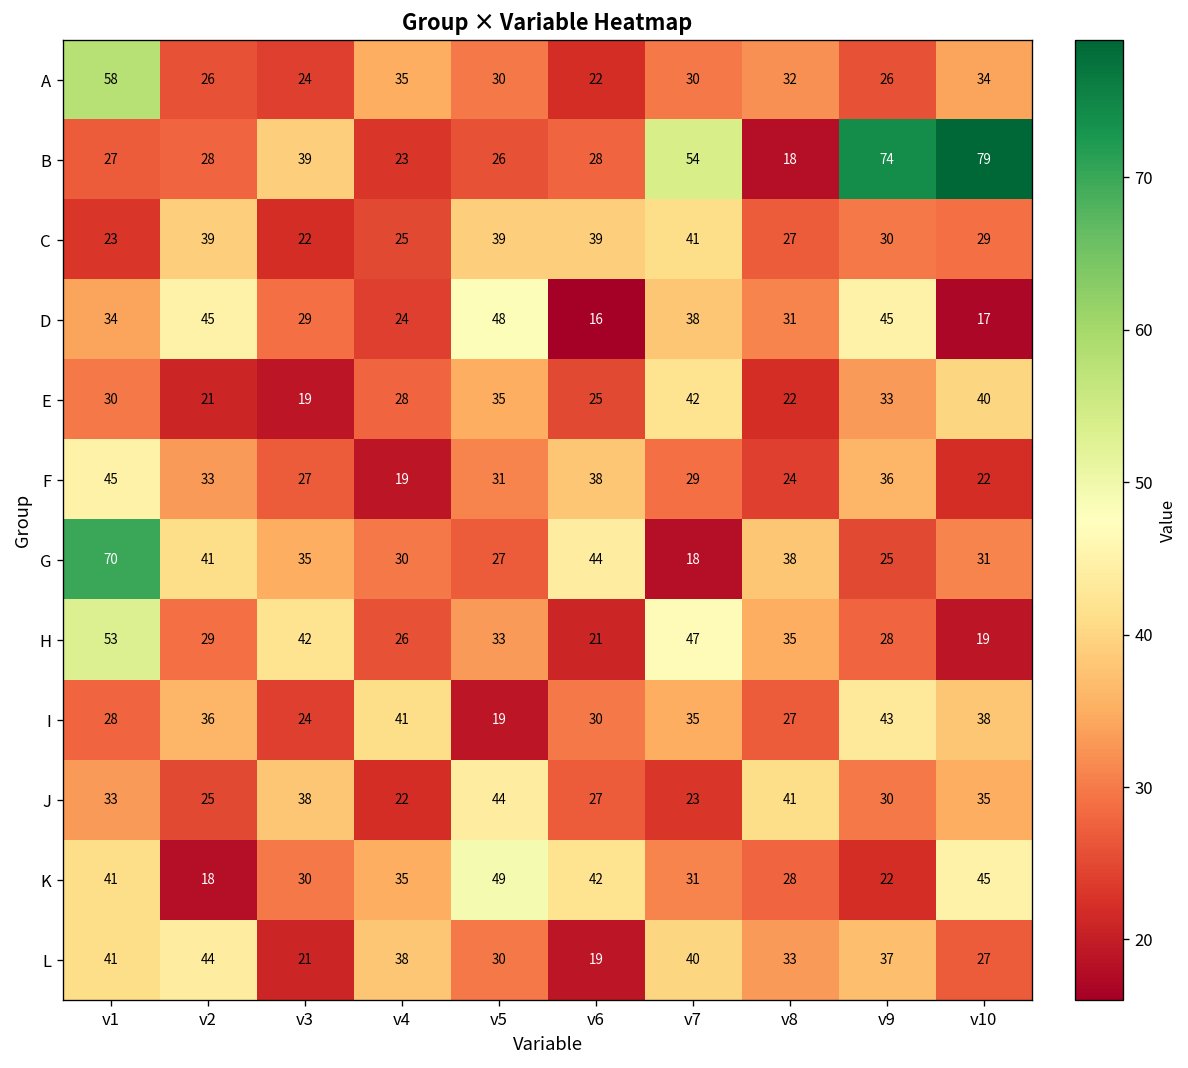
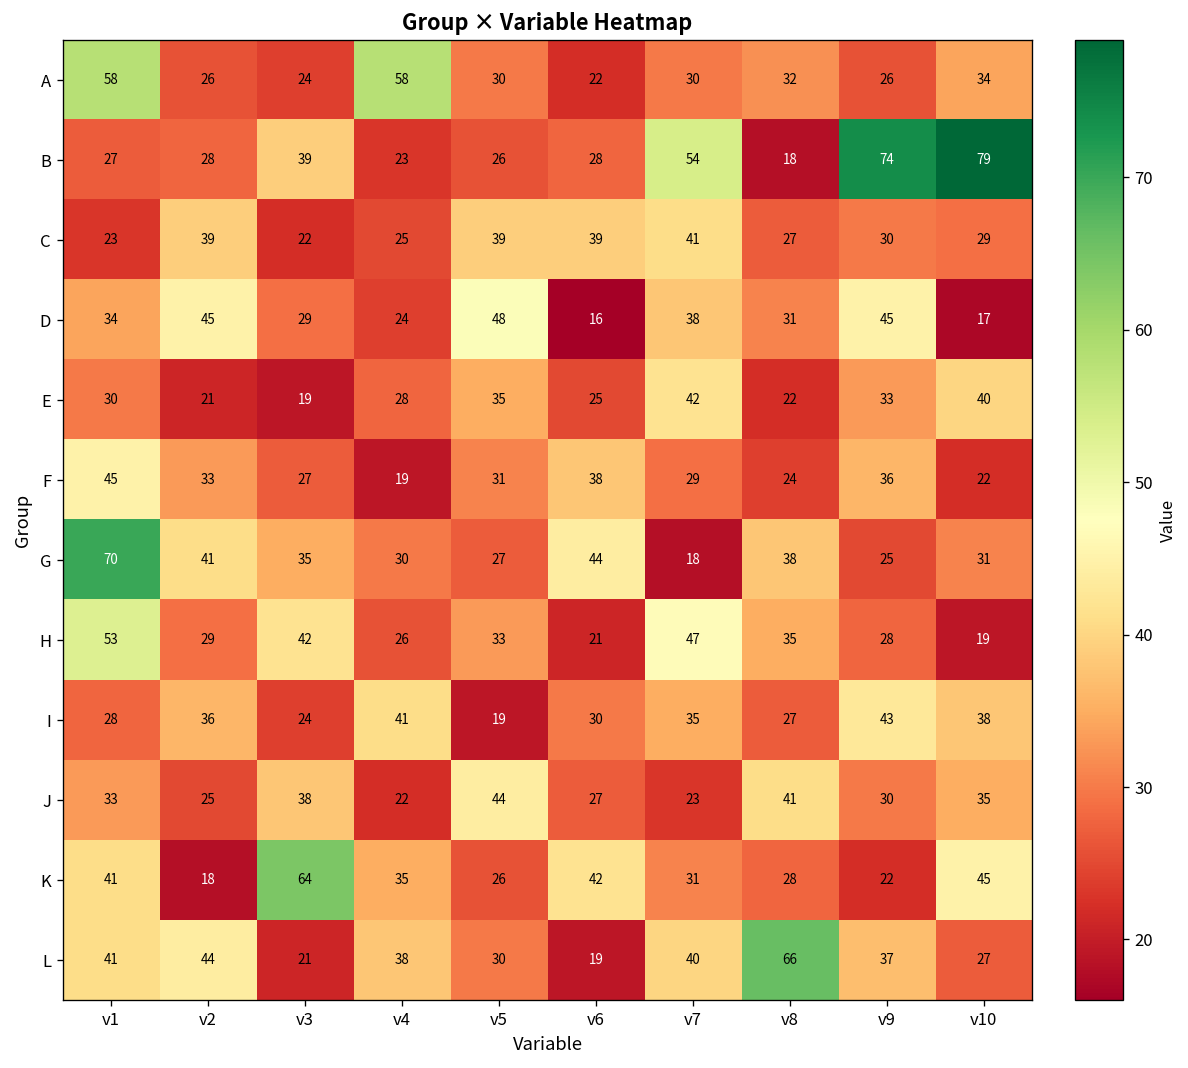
  {
    "A": {
      "v1": 58,
      "v2": 26,
      "v3": 24,
-     "v4": 35,
+     "v4": 58,
      "v5": 30,
      "v6": 22,
      "v7": 30,
      "v8": 32,
      "v9": 26,
      "v10": 34
    },
    "B": {
      "v1": 27,
      "v2": 28,
      "v3": 39,
      "v4": 23,
      "v5": 26,
      "v6": 28,
      "v7": 54,
      "v8": 18,
      "v9": 74,
      "v10": 79
    },
    "C": {
      "v1": 23,
      "v2": 39,
      "v3": 22,
      "v4": 25,
      "v5": 39,
      "v6": 39,
      "v7": 41,
      "v8": 27,
      "v9": 30,
      "v10": 29
    },
    "D": {
      "v1": 34,
      "v2": 45,
      "v3": 29,
      "v4": 24,
      "v5": 48,
      "v6": 16,
      "v7": 38,
      "v8": 31,
      "v9": 45,
      "v10": 17
    },
    "E": {
      "v1": 30,
      "v2": 21,
      "v3": 19,
      "v4": 28,
      "v5": 35,
      "v6": 25,
      "v7": 42,
      "v8": 22,
      "v9": 33,
      "v10": 40
    },
    "F": {
      "v1": 45,
      "v2": 33,
      "v3": 27,
      "v4": 19,
      "v5": 31,
      "v6": 38,
      "v7": 29,
      "v8": 24,
      "v9": 36,
      "v10": 22
    },
    "G": {
      "v1": 70,
      "v2": 41,
      "v3": 35,
      "v4": 30,
      "v5": 27,
      "v6": 44,
      "v7": 18,
      "v8": 38,
      "v9": 25,
      "v10": 31
    },
    "H": {
      "v1": 53,
      "v2": 29,
      "v3": 42,
      "v4": 26,
      "v5": 33,
      "v6": 21,
      "v7": 47,
      "v8": 35,
      "v9": 28,
      "v10": 19
    },
    "I": {
      "v1": 28,
      "v2": 36,
      "v3": 24,
      "v4": 41,
      "v5": 19,
      "v6": 30,
      "v7": 35,
      "v8": 27,
      "v9": 43,
      "v10": 38
    },
    "J": {
      "v1": 33,
      "v2": 25,
      "v3": 38,
      "v4": 22,
      "v5": 44,
      "v6": 27,
      "v7": 23,
      "v8": 41,
      "v9": 30,
      "v10": 35
    },
    "K": {
      "v1": 41,
      "v2": 18,
-     "v3": 30,
+     "v3": 64,
      "v4": 35,
-     "v5": 49,
+     "v5": 26,
      "v6": 42,
      "v7": 31,
      "v8": 28,
      "v9": 22,
      "v10": 45
    },
    "L": {
      "v1": 41,
      "v2": 44,
      "v3": 21,
      "v4": 38,
      "v5": 30,
      "v6": 19,
      "v7": 40,
-     "v8": 33,
+     "v8": 66,
      "v9": 37,
      "v10": 27
    }
  }
